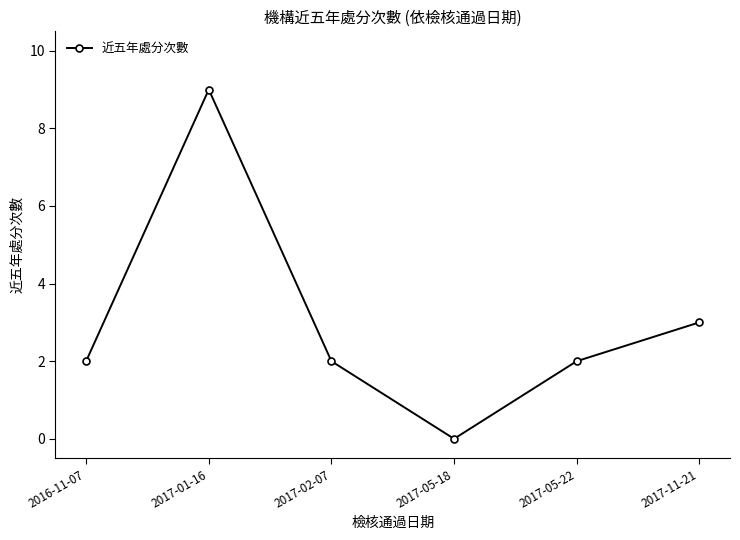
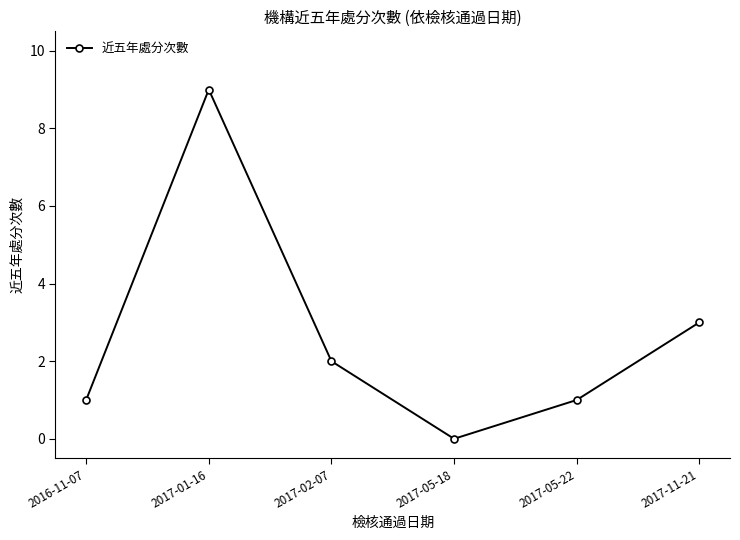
  {
-   "2016-11-07": 2,
+   "2016-11-07": 1,
    "2017-01-16": 9,
    "2017-02-07": 2,
    "2017-05-18": 0,
-   "2017-05-22": 2,
+   "2017-05-22": 1,
    "2017-11-21": 3
  }
